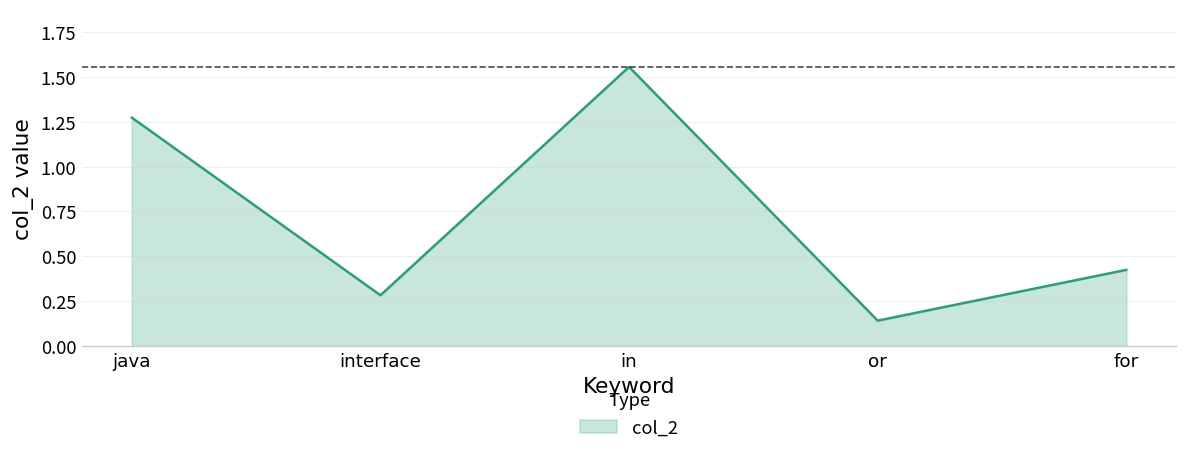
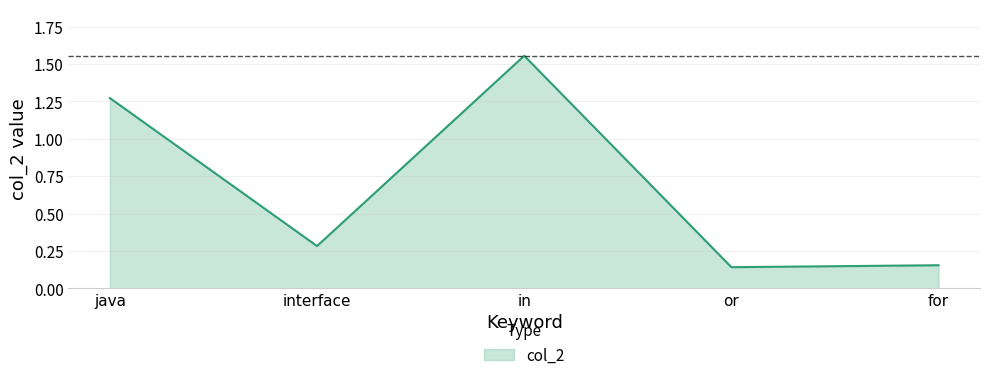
  {
    "java": 1.27,
    "interface": 0.28,
    "in": 1.56,
    "or": 0.14,
-   "for": 0.42
+   "for": 0.15
  }
